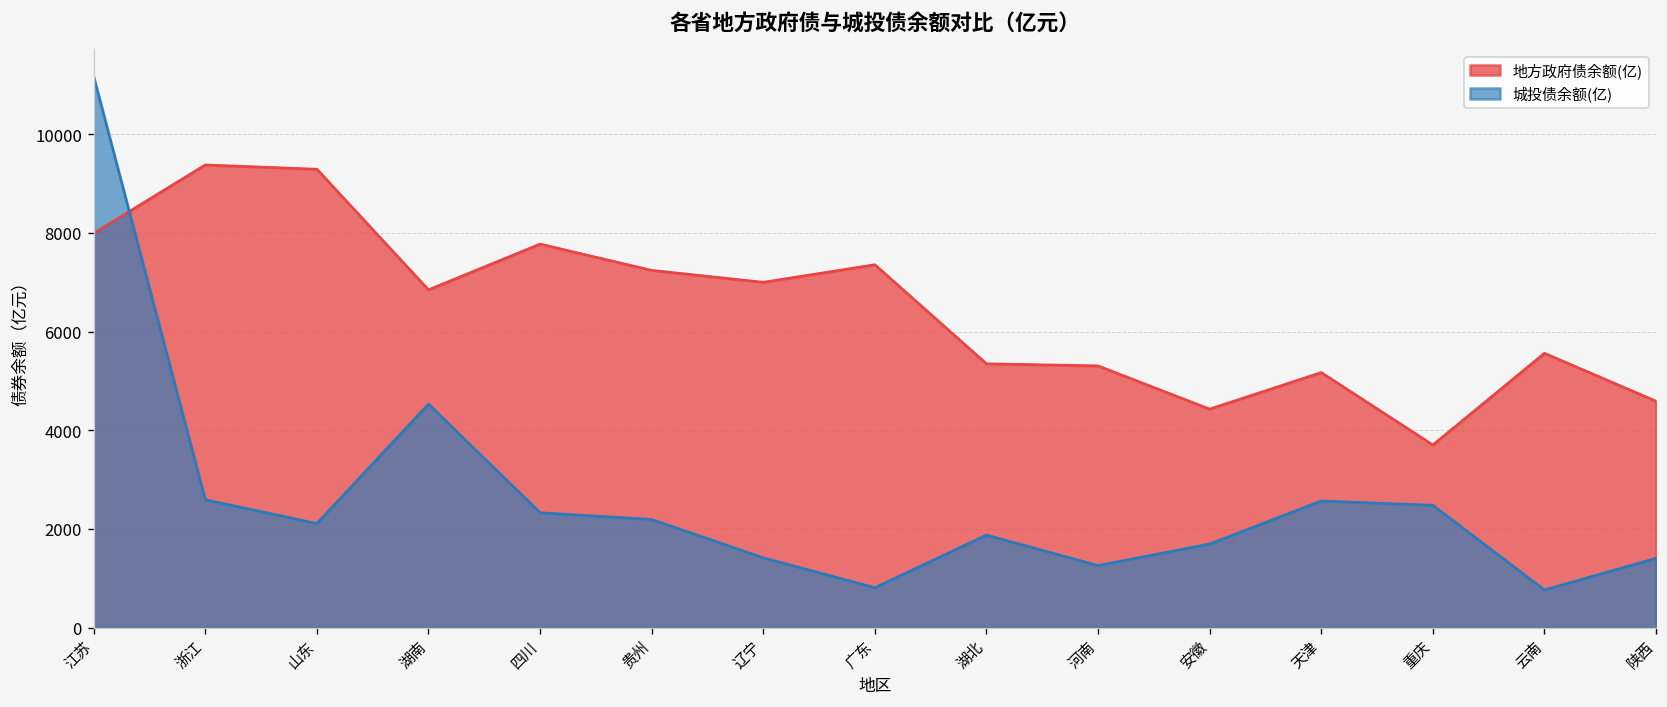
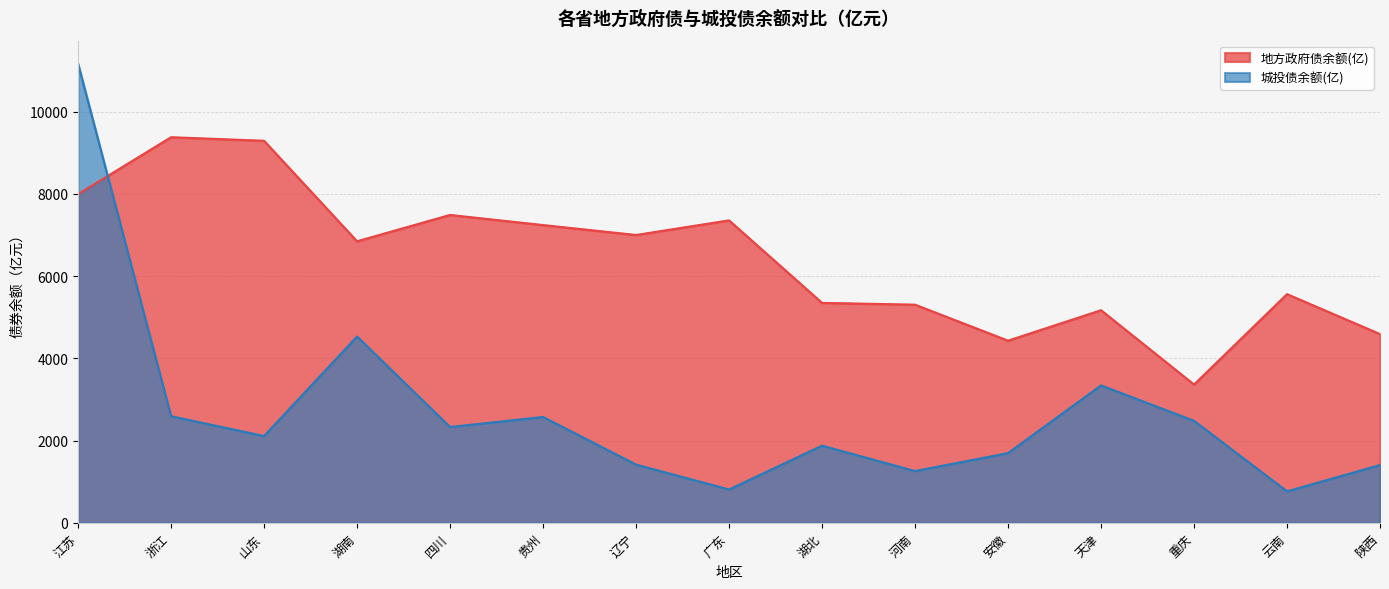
  {
    "地方政府债余额(亿)": {
      "江苏": 8000,
      "浙江": 9400,
      "山东": 9300,
      "湖南": 6800,
-     "四川": 7800,
+     "四川": 7500,
      "贵州": 7200,
      "辽宁": 7000,
      "广东": 7400,
      "湖北": 5400,
      "河南": 5300,
      "安徽": 4400,
      "天津": 5200,
-     "重庆": 3700,
+     "重庆": 3400,
      "云南": 5600,
      "陕西": 4600
    },
    "城投债余额(亿)": {
      "江苏": 11200,
      "浙江": 2600,
      "山东": 2100,
      "湖南": 4500,
      "四川": 2300,
-     "贵州": 2200,
+     "贵州": 2600,
      "辽宁": 1400,
      "广东": 800,
      "湖北": 1900,
      "河南": 1300,
      "安徽": 1700,
-     "天津": 2600,
+     "天津": 3300,
      "重庆": 2500,
      "云南": 800,
      "陕西": 1400
    }
  }
